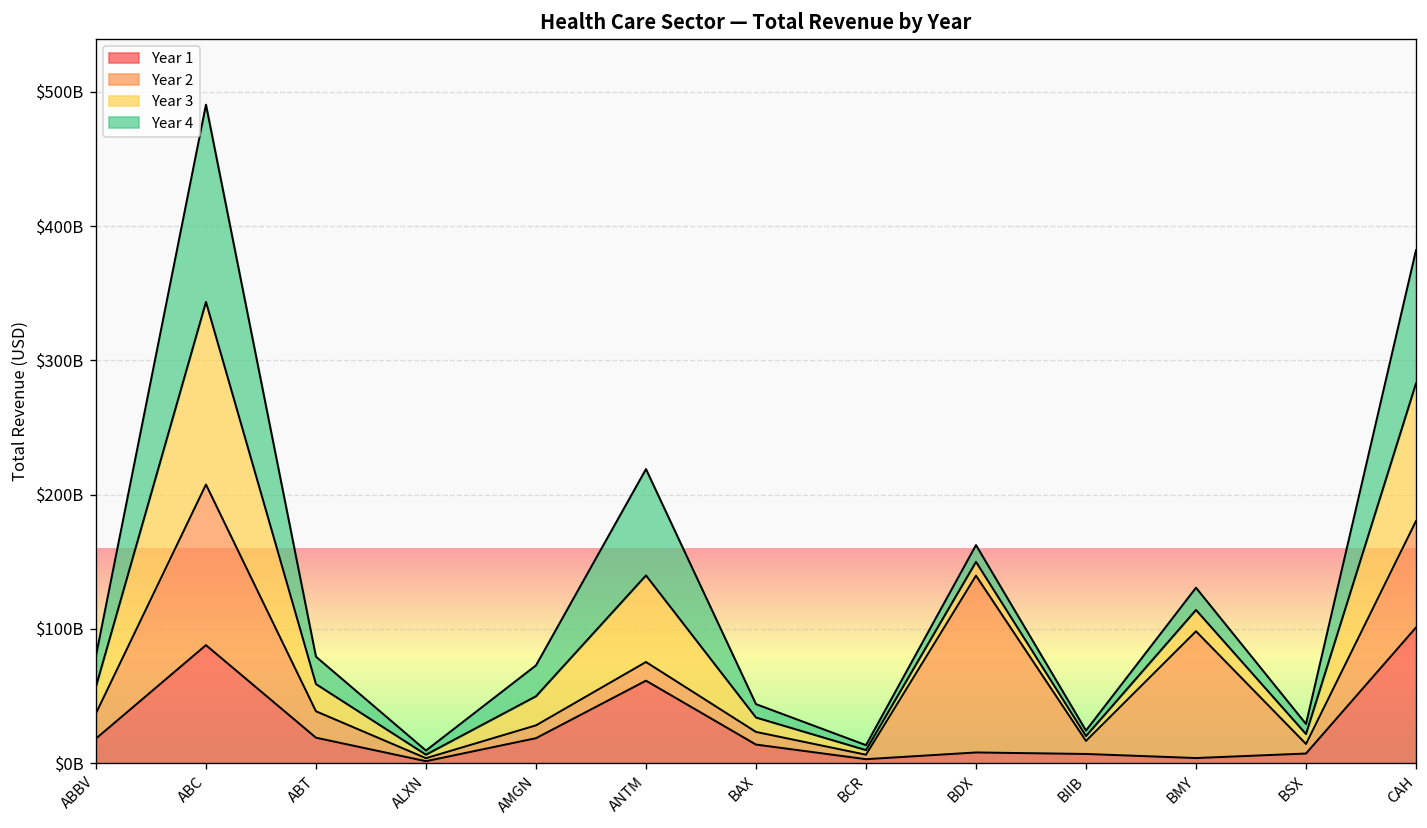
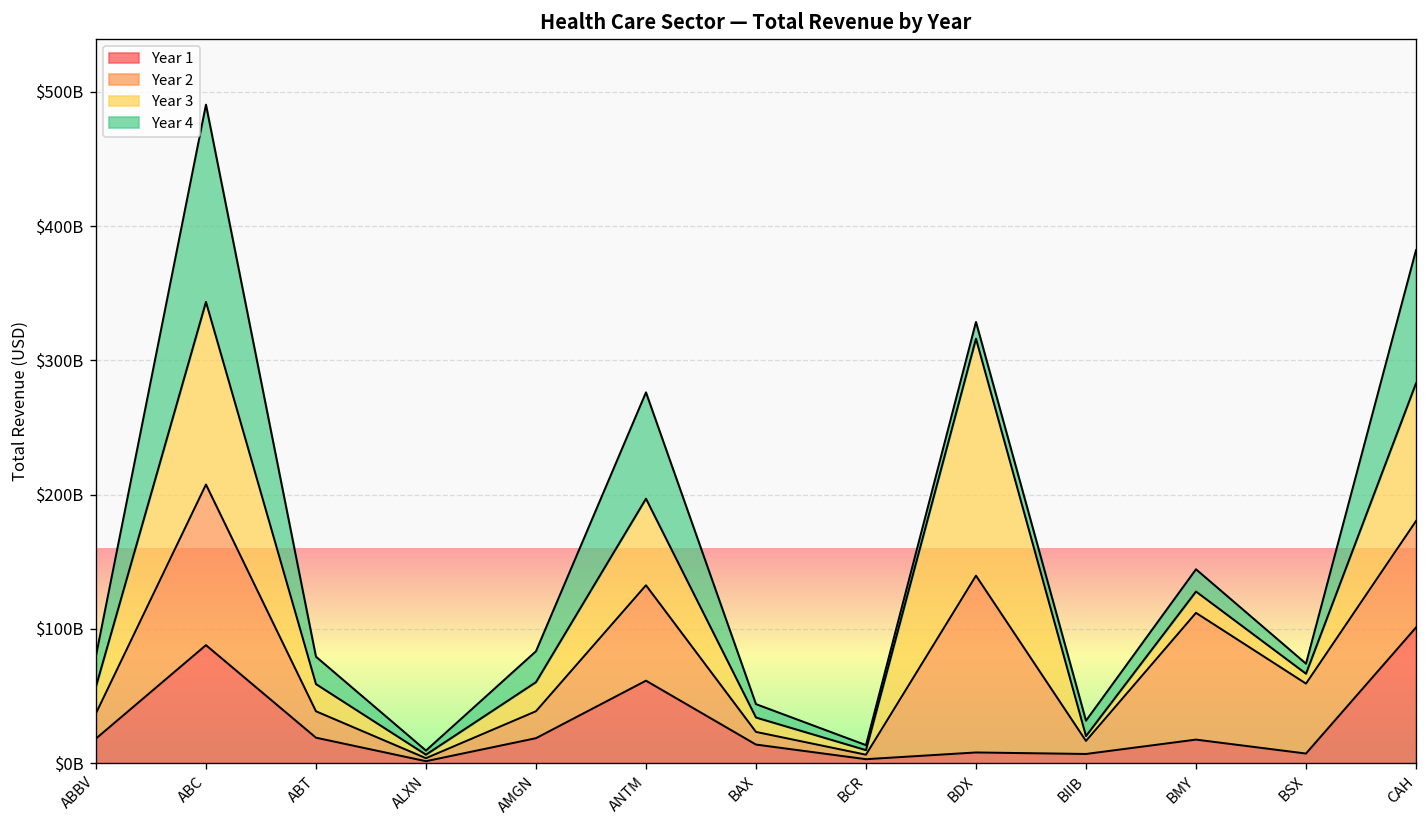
  {
    "Year 1": {
      "ABBV": "$18000000000",
      "ABC": "$88000000000",
      "ABT": "$19000000000",
      "AMGN": "$19000000000",
      "ANTM": "$61000000000",
      "BAX": "$14000000000",
      "BCR": "$3000000000",
      "BDX": "$8000000000",
      "BIIB": "$7000000000",
-     "BMY": "$4000000000",
+     "BMY": "$18000000000",
      "BSX": "$7000000000",
      "CAH": "$101000000000"
    },
    "Year 2": {
      "ABBV": "$19000000000",
      "ABC": "$120000000000",
      "ABT": "$20000000000",
-     "AMGN": "$10000000000",
-     "ANTM": "$14000000000",
+     "AMGN": "$20000000000",
+     "ANTM": "$71000000000",
      "BAX": "$9000000000",
      "BCR": "$3000000000",
      "BDX": "$132000000000",
      "BIIB": "$10000000000",
      "BMY": "$94000000000",
-     "BSX": "$7000000000",
+     "BSX": "$52000000000",
      "CAH": "$79000000000"
    },
    "Year 3": {
      "ABBV": "$20000000000",
      "ABC": "$136000000000",
      "ABT": "$20000000000",
      "ALXN": "$3000000000",
      "AMGN": "$22000000000",
      "ANTM": "$64000000000",
      "BAX": "$11000000000",
      "BCR": "$3000000000",
-     "BDX": "$10000000000",
+     "BDX": "$176000000000",
      "BIIB": "$4000000000",
      "BMY": "$16000000000",
      "BSX": "$7000000000",
      "CAH": "$103000000000"
    },
    "Year 4": {
      "ABBV": "$23000000000",
      "ABC": "$147000000000",
      "ABT": "$20000000000",
      "ALXN": "$3000000000",
      "AMGN": "$23000000000",
      "ANTM": "$79000000000",
      "BAX": "$10000000000",
      "BCR": "$4000000000",
      "BDX": "$12000000000",
-     "BIIB": "$4000000000",
+     "BIIB": "$11000000000",
      "BMY": "$17000000000",
      "BSX": "$7000000000",
      "CAH": "$99000000000"
    }
  }
